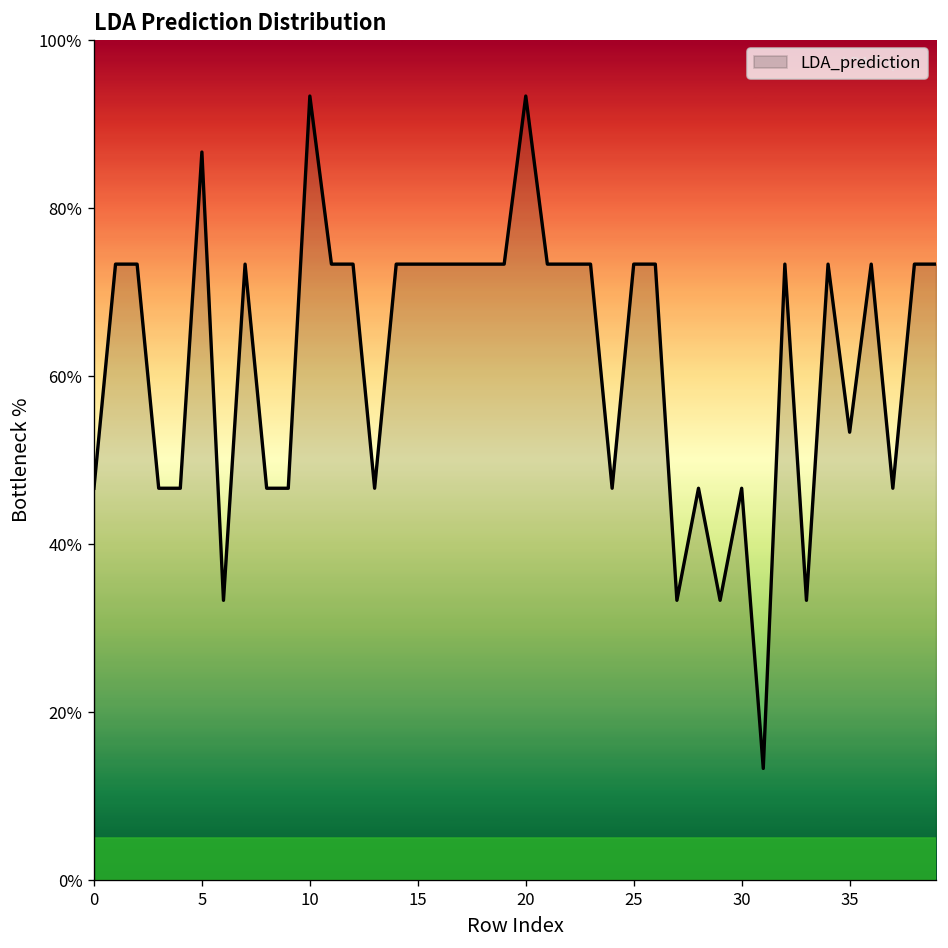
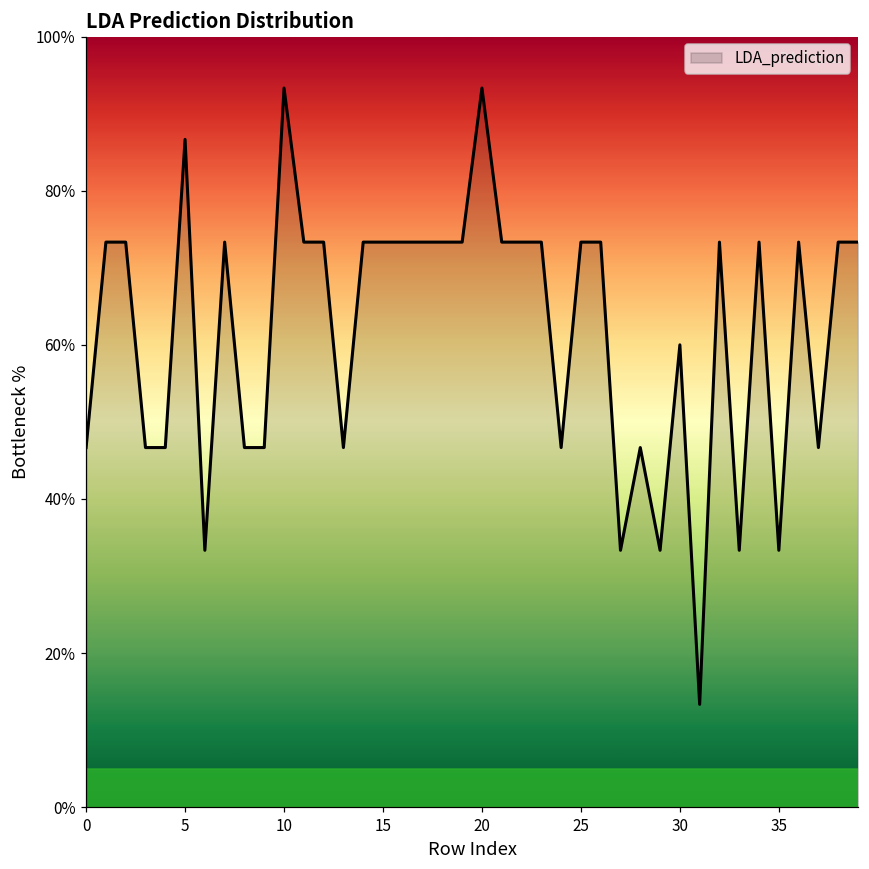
  {
    "0": "47%",
    "5": "87%",
    "10": "93%",
    "15": "73%",
    "20": "93%",
    "25": "73%",
-   "30": "47%",
-   "35": "53%"
+   "30": "60%",
+   "35": "33%"
  }
